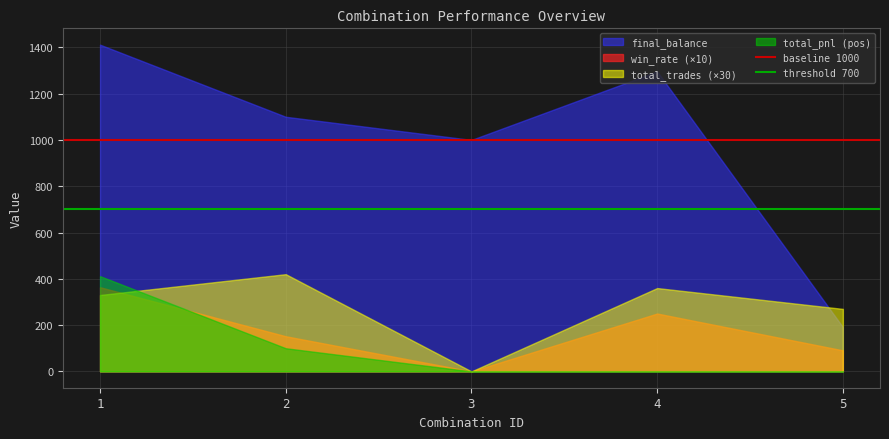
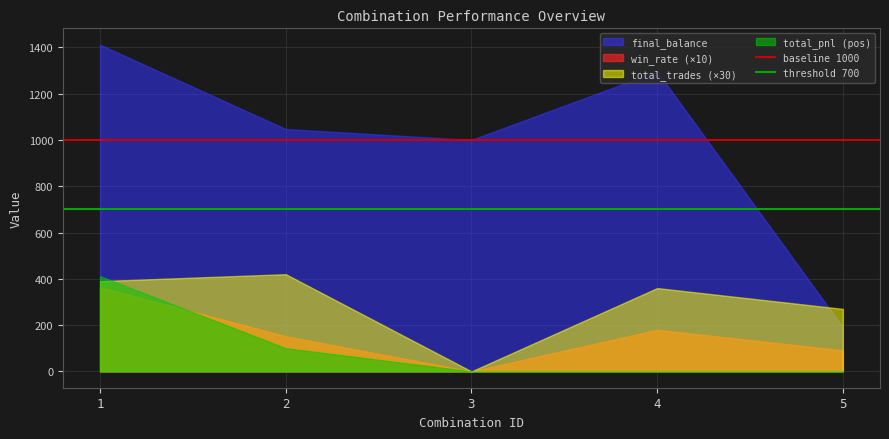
  {
    "final_balance": {
      "1": 1410,
-     "2": 1100,
+     "2": 1050,
      "3": 1000,
      "5": 190
    },
    "win_rate (×10)": {
      "1": 360,
      "2": 150,
-     "4": 250,
+     "4": 180,
      "5": 90
    },
    "total_trades (×30)": {
-     "1": 330,
+     "1": 390,
      "2": 420,
      "4": 360,
      "5": 270
    },
    "total_pnl (pos)": {
      "1": 410,
      "2": 100,
      "4": 0,
      "5": 0
    }
  }
